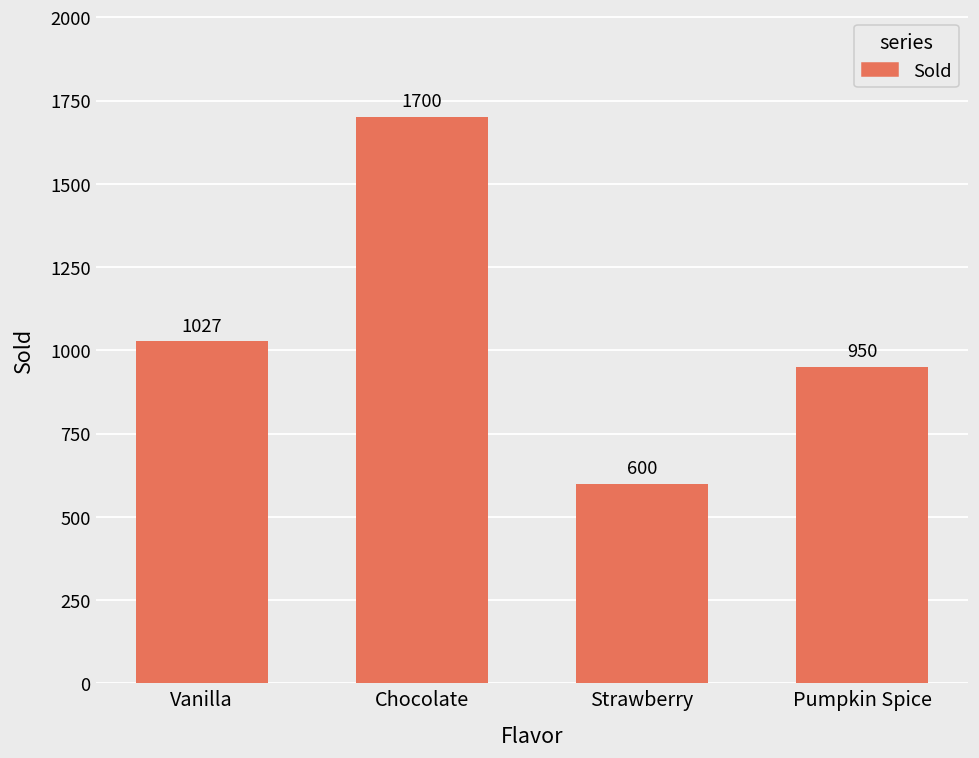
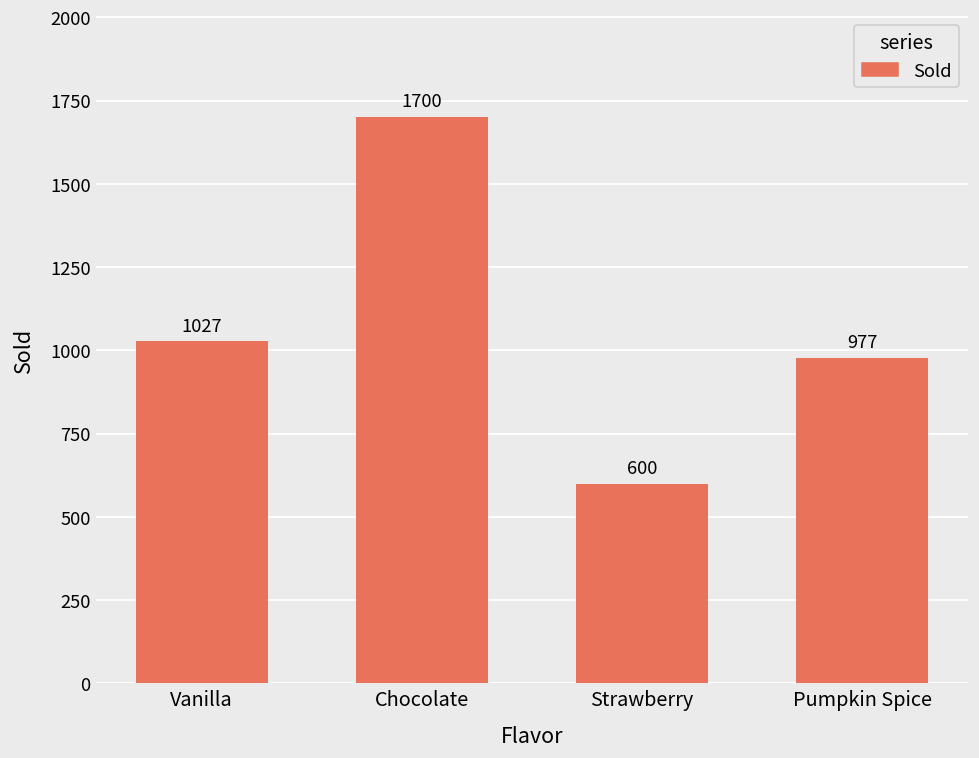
  {
    "Vanilla": 1027,
    "Chocolate": 1700,
    "Strawberry": 600,
-   "Pumpkin Spice": 950
+   "Pumpkin Spice": 977
  }
